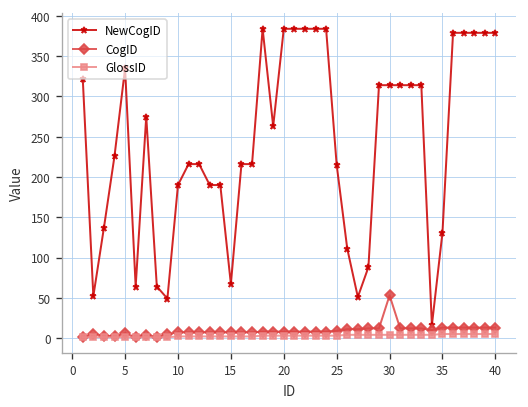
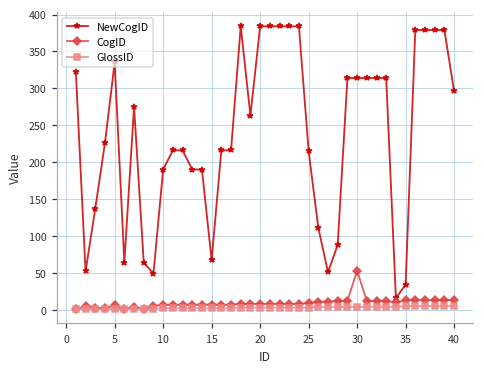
  {
    "NewCogID": {
      "10": 190,
      "15": 70,
      "20": 380,
      "25": 220,
      "30": 310,
-     "35": 130,
-     "40": 380
+     "35": 30,
+     "40": 300
    },
    "CogID": {
      "5": 10,
      "10": 10,
      "15": 10,
      "20": 10,
      "25": 10,
      "30": 50,
      "35": 10,
      "40": 10
    },
    "GlossID": {
      "5": 0,
      "10": 0,
      "15": 0,
      "20": 0,
      "25": 0,
      "30": 0,
      "35": 10,
      "40": 10
    }
  }
